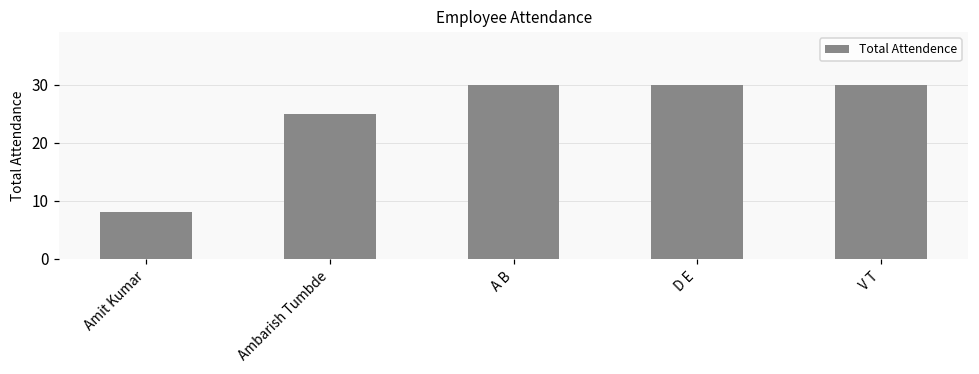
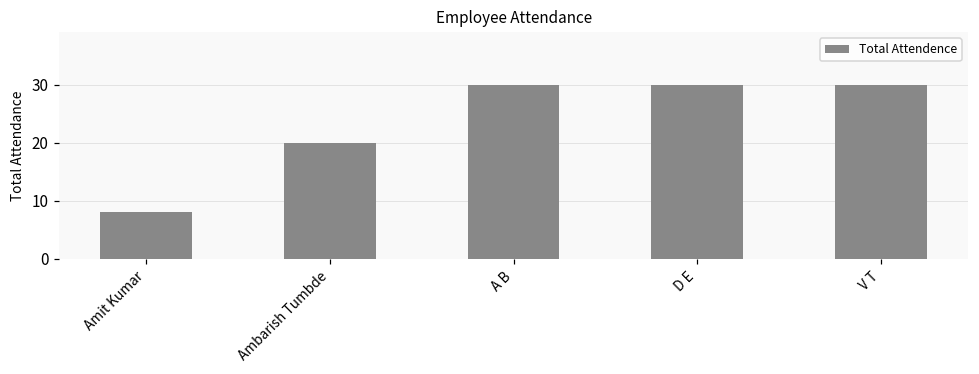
  {
    "Amit Kumar": 8,
-   "Ambarish Tumbde": 25,
+   "Ambarish Tumbde": 20,
    "A B": 30,
    "D E": 30,
    "V T": 30
  }
